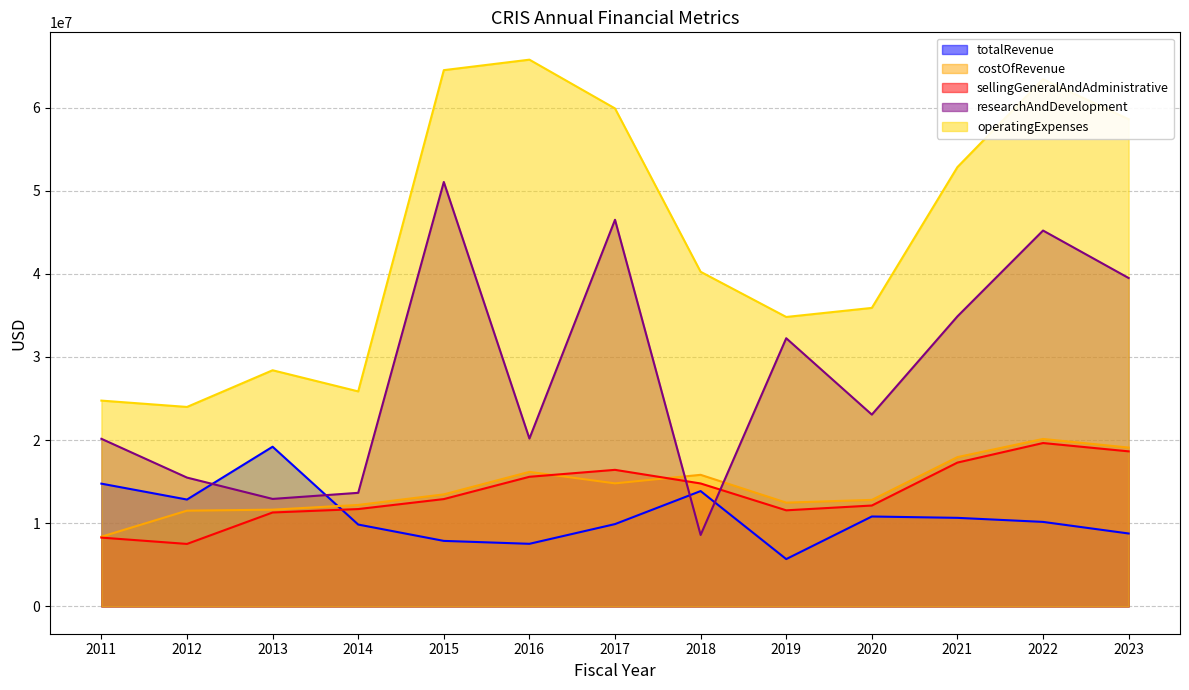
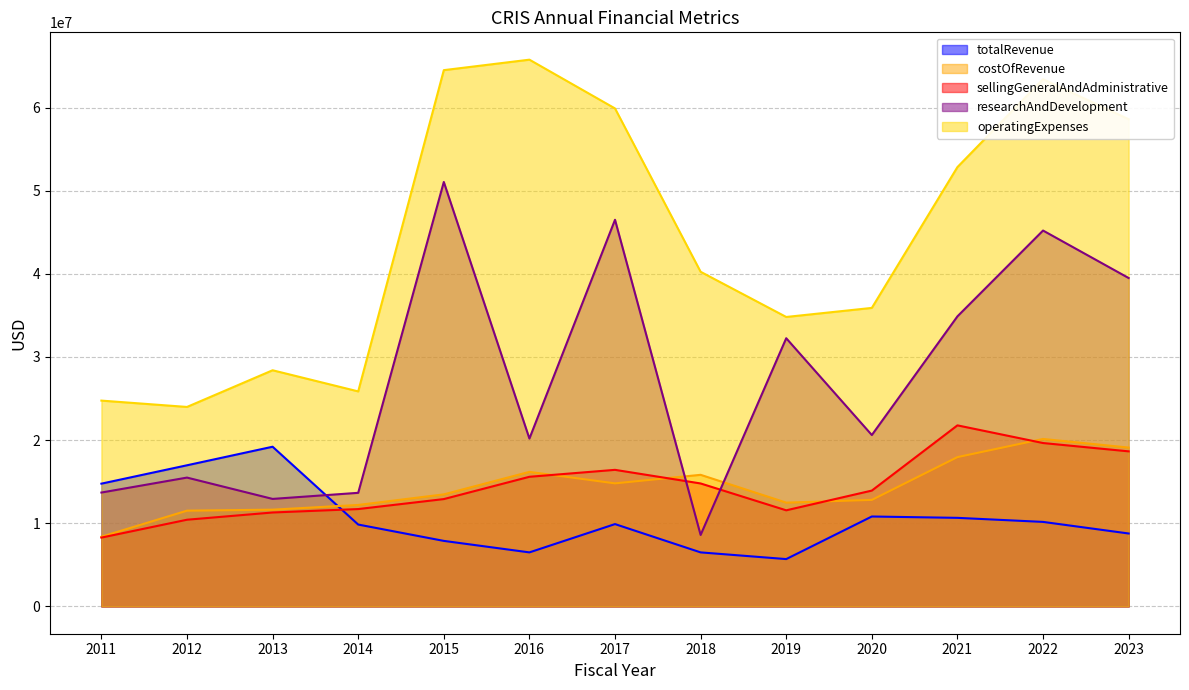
  {
    "totalRevenue": {
      "2011": 15000000,
-     "2012": 13000000,
+     "2012": 17000000,
      "2013": 19000000,
      "2014": 10000000,
      "2015": 8000000,
-     "2016": 8000000,
+     "2016": 6000000,
      "2017": 10000000,
-     "2018": 14000000,
+     "2018": 6000000,
      "2019": 6000000,
      "2020": 11000000,
      "2021": 11000000,
      "2022": 10000000,
      "2023": 9000000
    },
    "sellingGeneralAndAdministrative": {
-     "2012": 8000000,
+     "2012": 10000000,
      "2013": 11000000,
      "2014": 12000000,
      "2015": 13000000,
      "2016": 16000000,
      "2017": 16000000,
      "2018": 15000000,
      "2019": 12000000,
-     "2020": 12000000,
-     "2021": 17000000,
+     "2020": 14000000,
+     "2021": 22000000,
      "2022": 20000000,
      "2023": 19000000
    },
    "researchAndDevelopment": {
-     "2011": 20000000,
+     "2011": 14000000,
      "2012": 15000000,
      "2013": 13000000,
      "2014": 14000000,
      "2015": 51000000,
      "2016": 20000000,
      "2017": 47000000,
      "2018": 9000000,
      "2019": 32000000,
-     "2020": 23000000,
+     "2020": 21000000,
      "2021": 35000000,
      "2022": 45000000,
      "2023": 39000000
    }
  }
